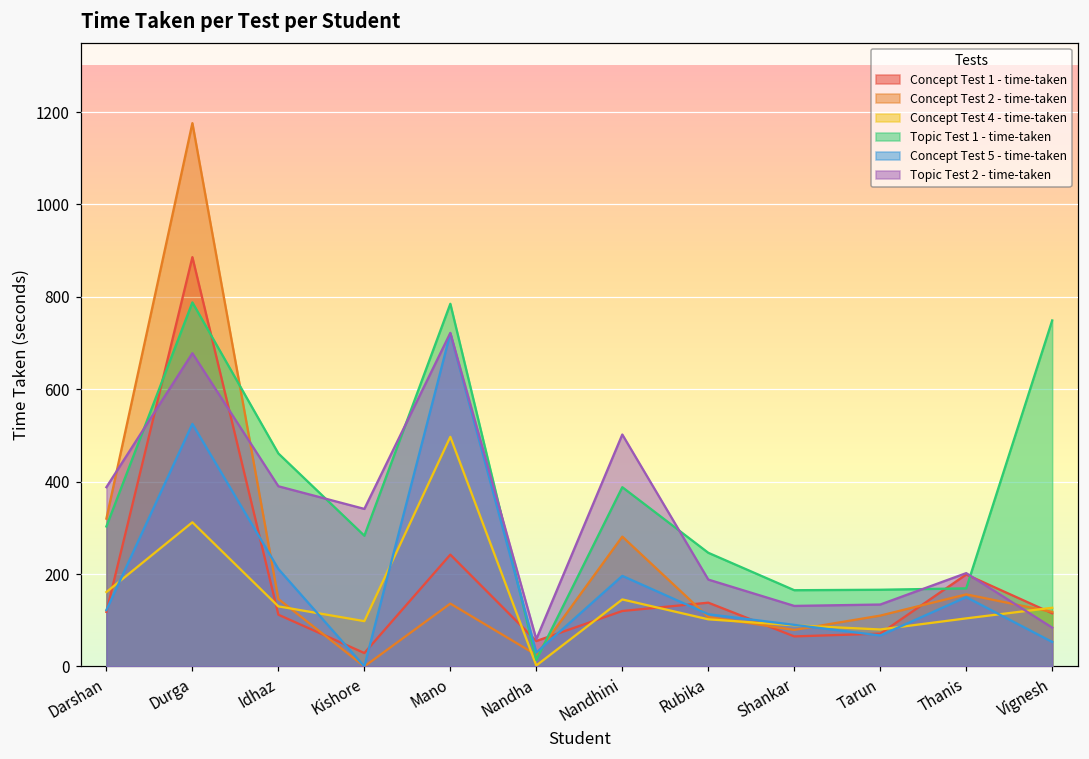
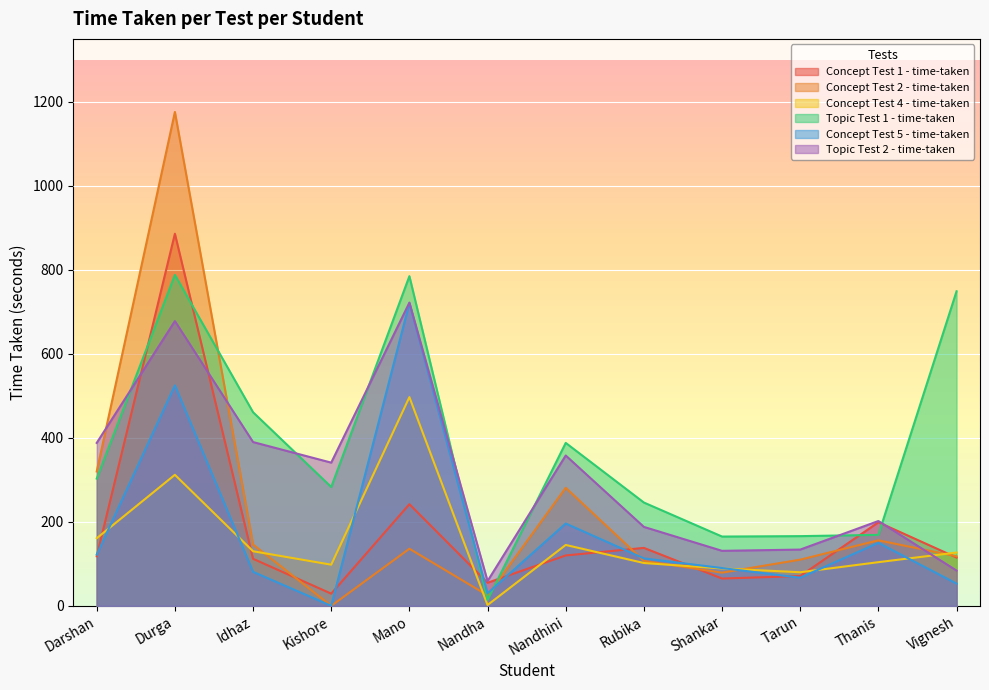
  {
    "Topic Test 1 - time-taken": {
      "Darshan": 300,
      "Durga": 790,
      "Idhaz": 460,
      "Kishore": 280,
      "Mano": 790,
      "Nandha": 10,
      "Nandhini": 390,
      "Rubika": 250,
      "Shankar": 170,
      "Tarun": 170,
      "Thanis": 170,
      "Vignesh": 750
    },
    "Concept Test 5 - time-taken": {
      "Durga": 530,
-     "Idhaz": 210,
+     "Idhaz": 80,
      "Nandhini": 200,
      "Thanis": 150,
      "Vignesh": 50
    },
    "Topic Test 2 - time-taken": {
      "Darshan": 390,
      "Durga": 680,
      "Idhaz": 390,
      "Kishore": 340,
-     "Nandhini": 500,
+     "Nandhini": 360,
      "Rubika": 190,
      "Shankar": 130,
      "Tarun": 130,
      "Vignesh": 80
    }
  }
